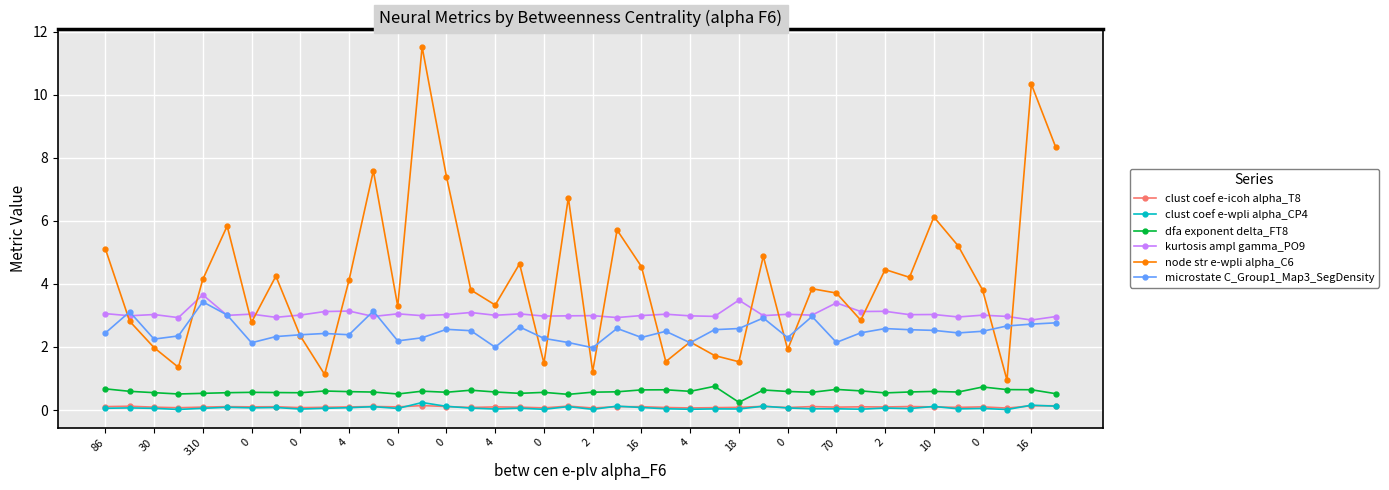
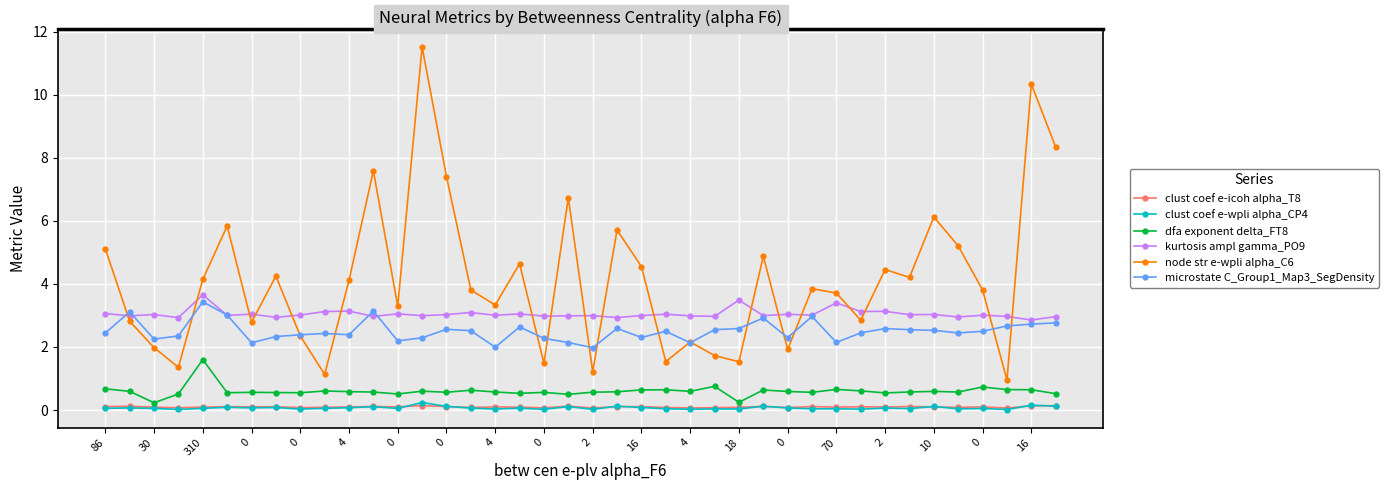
  {
    "dfa exponent delta_FT8": {
      "86": 0.7,
-     "30": 0.6,
-     "310": 0.5,
+     "30": 0.2,
+     "310": 1.6,
      "18": 0.2,
      "70": 0.7,
      "10": 0.6
    },
    "kurtosis ampl gamma_PO9": {
      "86": 3.1,
      "30": 3.0,
      "310": 3.7,
      "18": 3.5,
      "70": 3.4,
      "10": 3.0
    },
    "node str e-wpli alpha_C6": {
      "86": 5.1,
      "30": 2.0,
      "310": 4.1,
      "18": 1.5,
      "70": 3.7,
      "10": 6.1
    },
    "microstate C_Group1_Map3_SegDensity": {
      "86": 2.4,
      "30": 2.2,
      "310": 3.4,
      "18": 2.6,
      "70": 2.1,
      "10": 2.5
    }
  }
